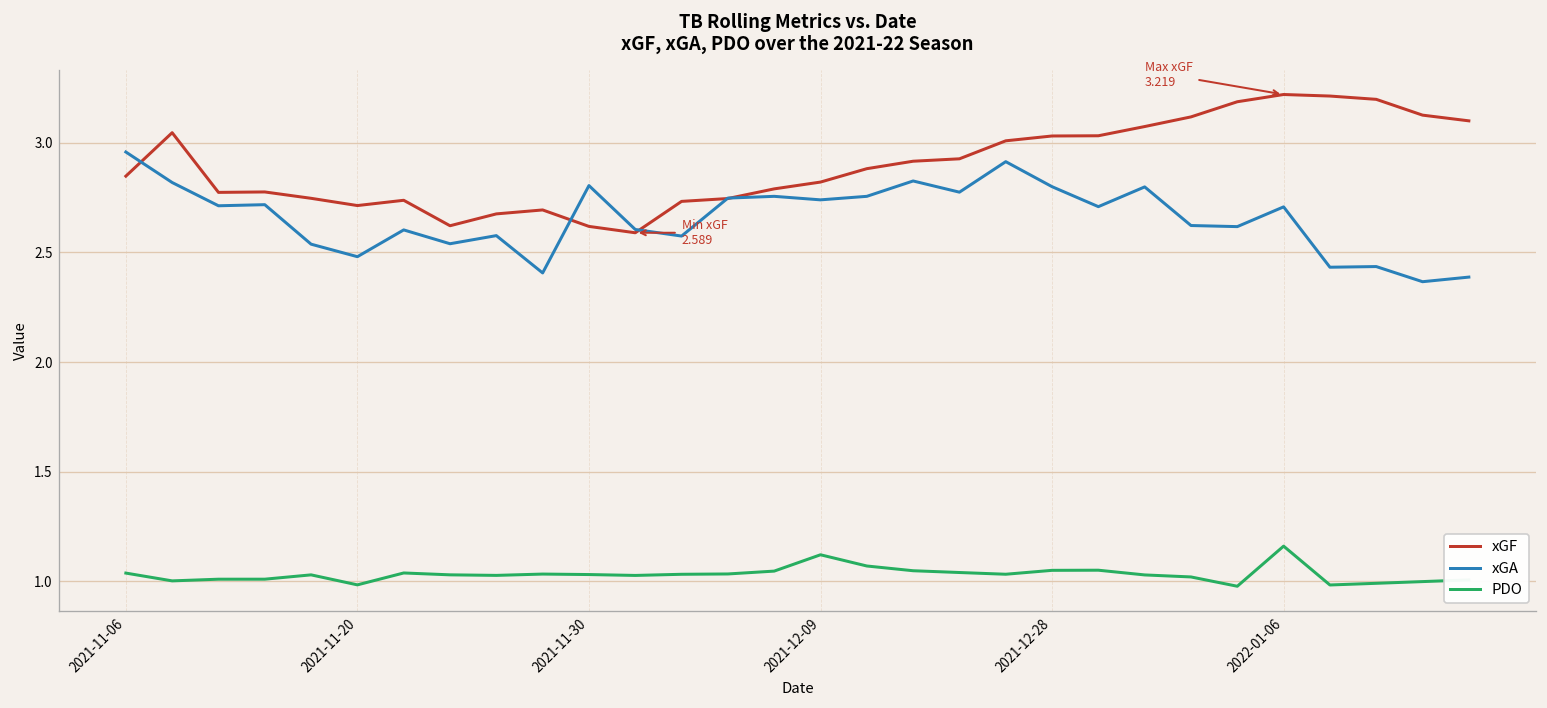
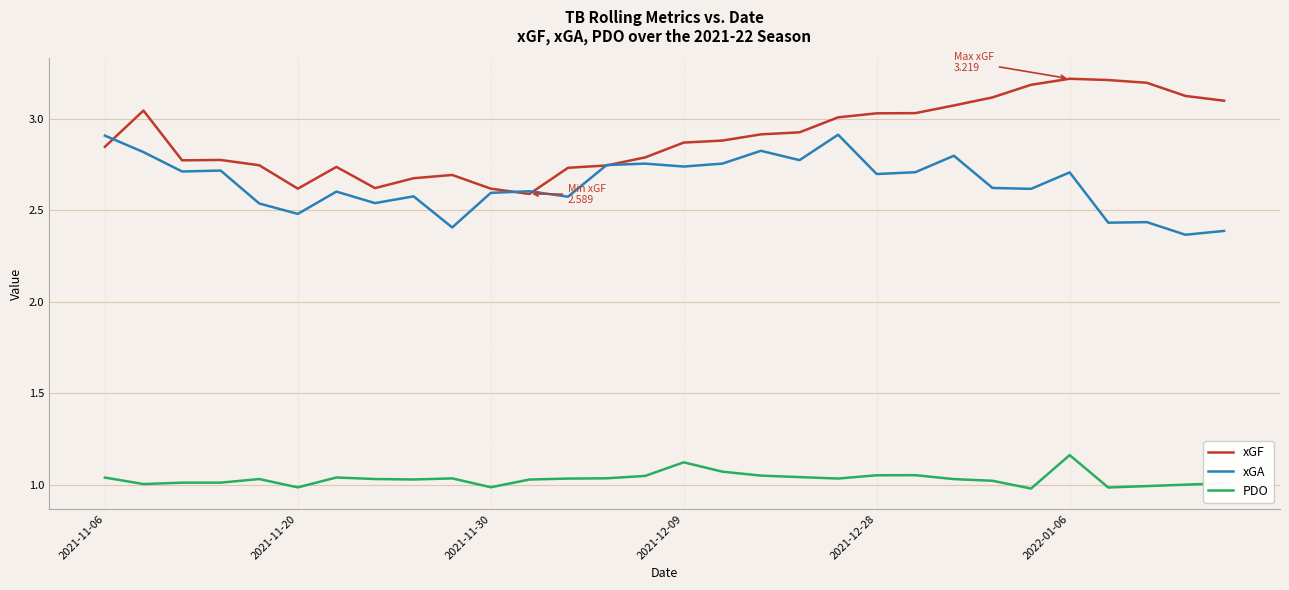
  {
    "xGF": {
      "2021-11-06": 2.85,
-     "2021-11-20": 2.71,
+     "2021-11-20": 2.62,
      "2021-11-30": 2.62,
-     "2021-12-09": 2.82,
+     "2021-12-09": 2.87,
      "2021-12-28": 3.03
    },
    "xGA": {
-     "2021-11-06": 2.96,
+     "2021-11-06": 2.91,
      "2021-11-20": 2.48,
-     "2021-11-30": 2.80,
+     "2021-11-30": 2.60,
      "2021-12-09": 2.74,
-     "2021-12-28": 2.80,
+     "2021-12-28": 2.70,
      "2022-01-06": 2.71
    },
    "PDO": {
      "2021-11-06": 1.04,
      "2021-11-20": 0.98,
-     "2021-11-30": 1.03,
+     "2021-11-30": 0.99,
      "2021-12-09": 1.12,
      "2021-12-28": 1.05,
      "2022-01-06": 1.16
    }
  }
